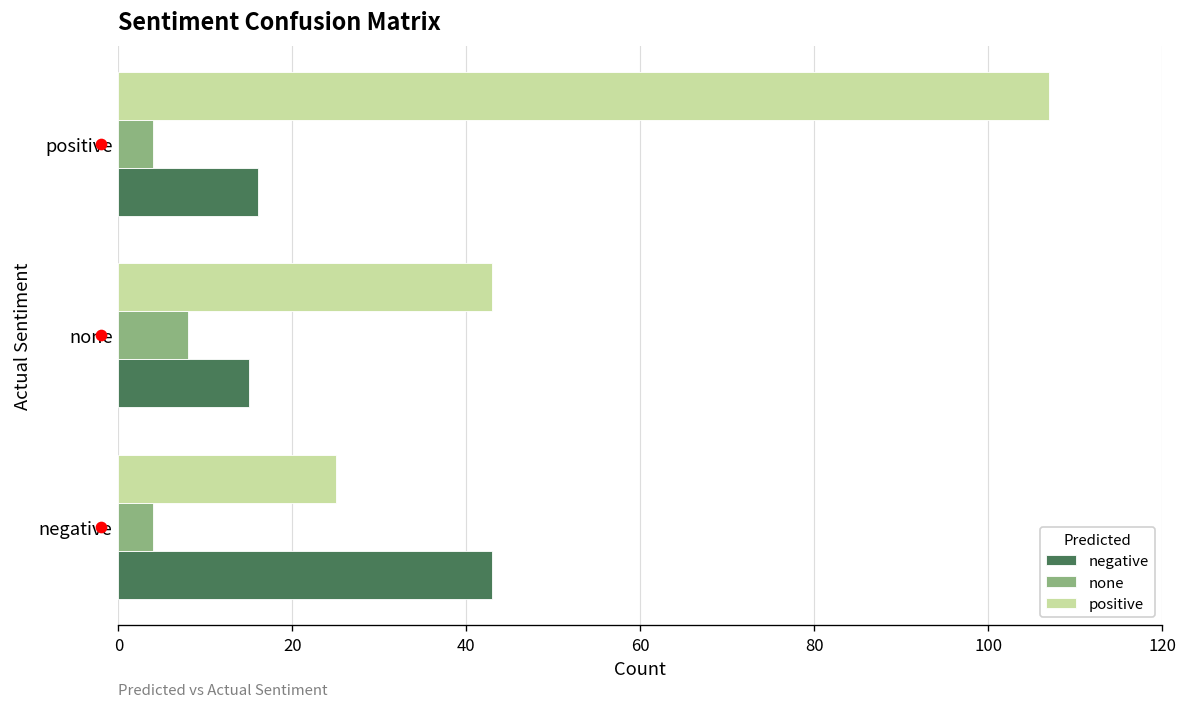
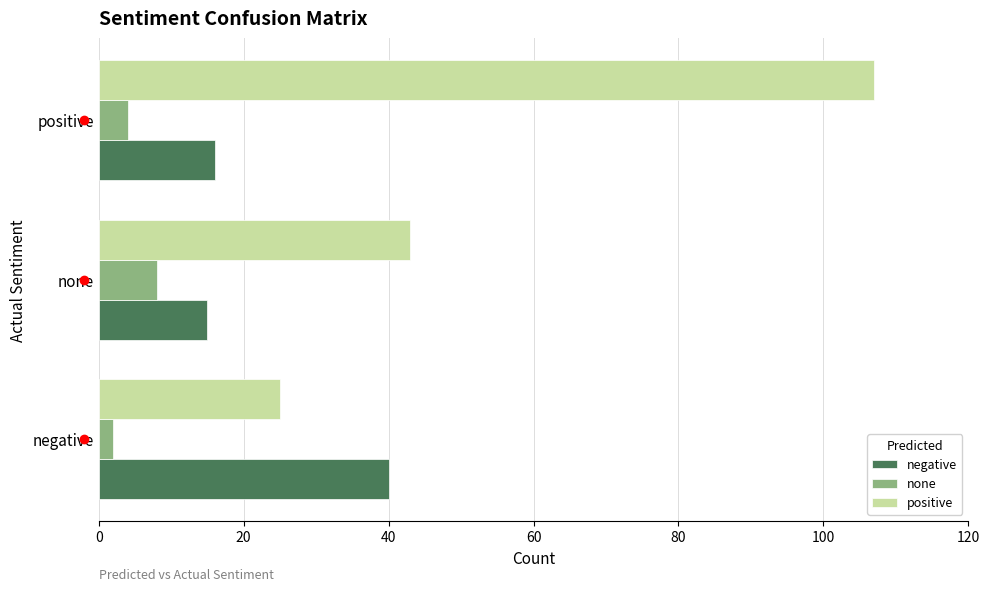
  {
    "negative": {
      "positive": 16,
      "none": 15,
-     "negative": 43
+     "negative": 40
    },
    "none": {
      "positive": 4,
      "none": 8,
-     "negative": 4
+     "negative": 2
    },
    "positive": {
      "positive": 107,
      "none": 43,
      "negative": 25
    }
  }
